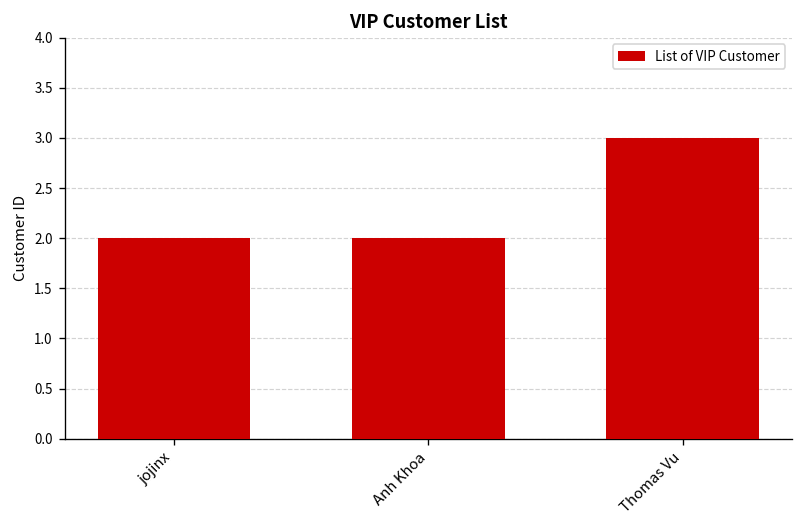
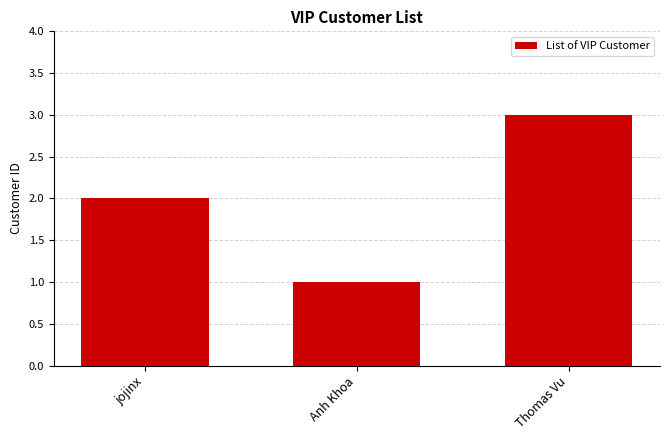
  {
    "jojinx": 2,
-   "Anh Khoa": 2,
+   "Anh Khoa": 1,
    "Thomas Vu": 3
  }
